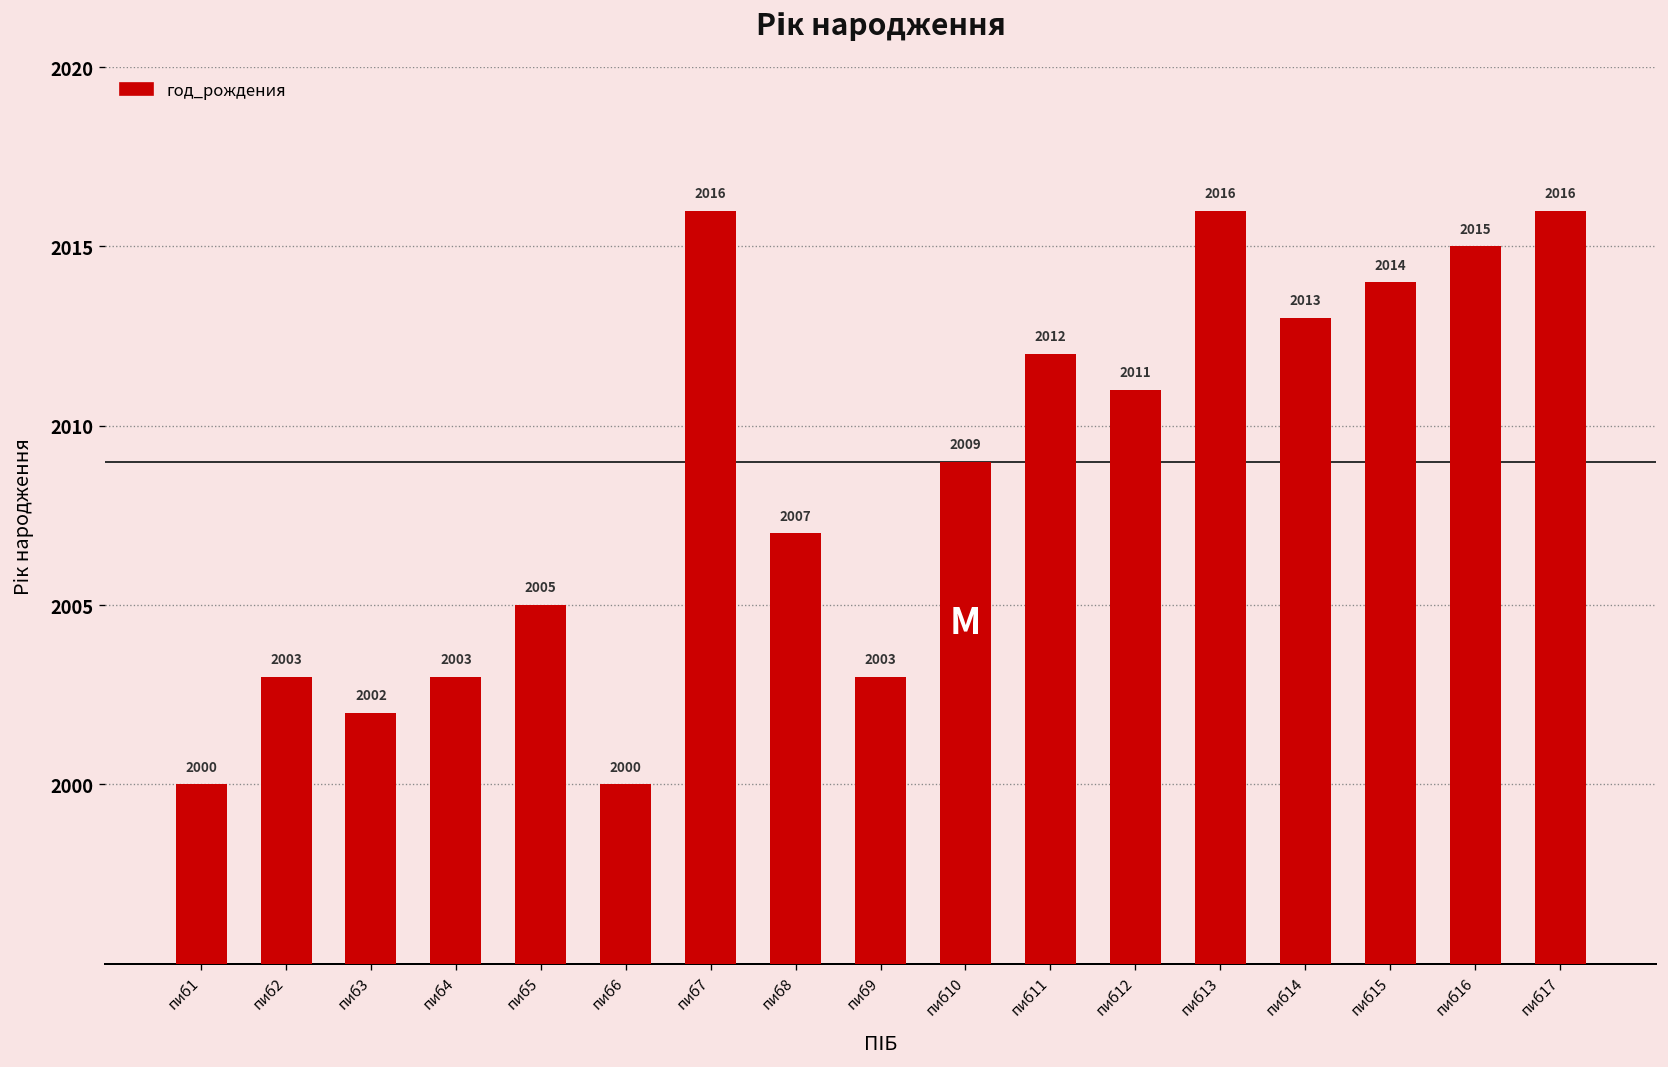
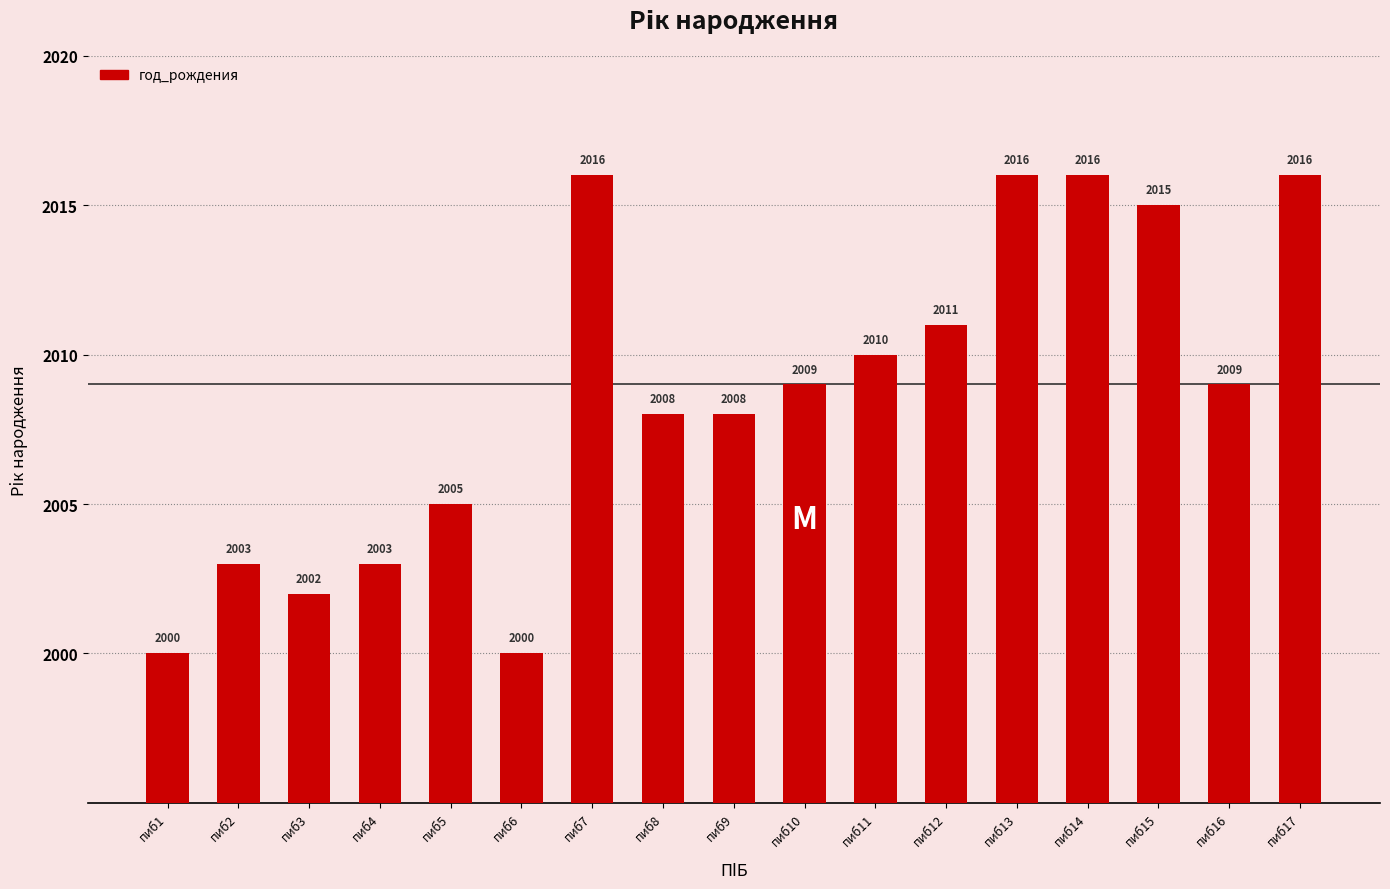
  {
    "пиб1": 2000,
    "пиб2": 2003,
    "пиб3": 2002,
    "пиб4": 2003,
    "пиб5": 2005,
    "пиб6": 2000,
    "пиб7": 2016,
-   "пиб8": 2007,
-   "пиб9": 2003,
+   "пиб8": 2008,
+   "пиб9": 2008,
    "пиб10": 2009,
-   "пиб11": 2012,
+   "пиб11": 2010,
    "пиб12": 2011,
    "пиб13": 2016,
-   "пиб14": 2013,
-   "пиб15": 2014,
-   "пиб16": 2015,
+   "пиб14": 2016,
+   "пиб15": 2015,
+   "пиб16": 2009,
    "пиб17": 2016
  }
